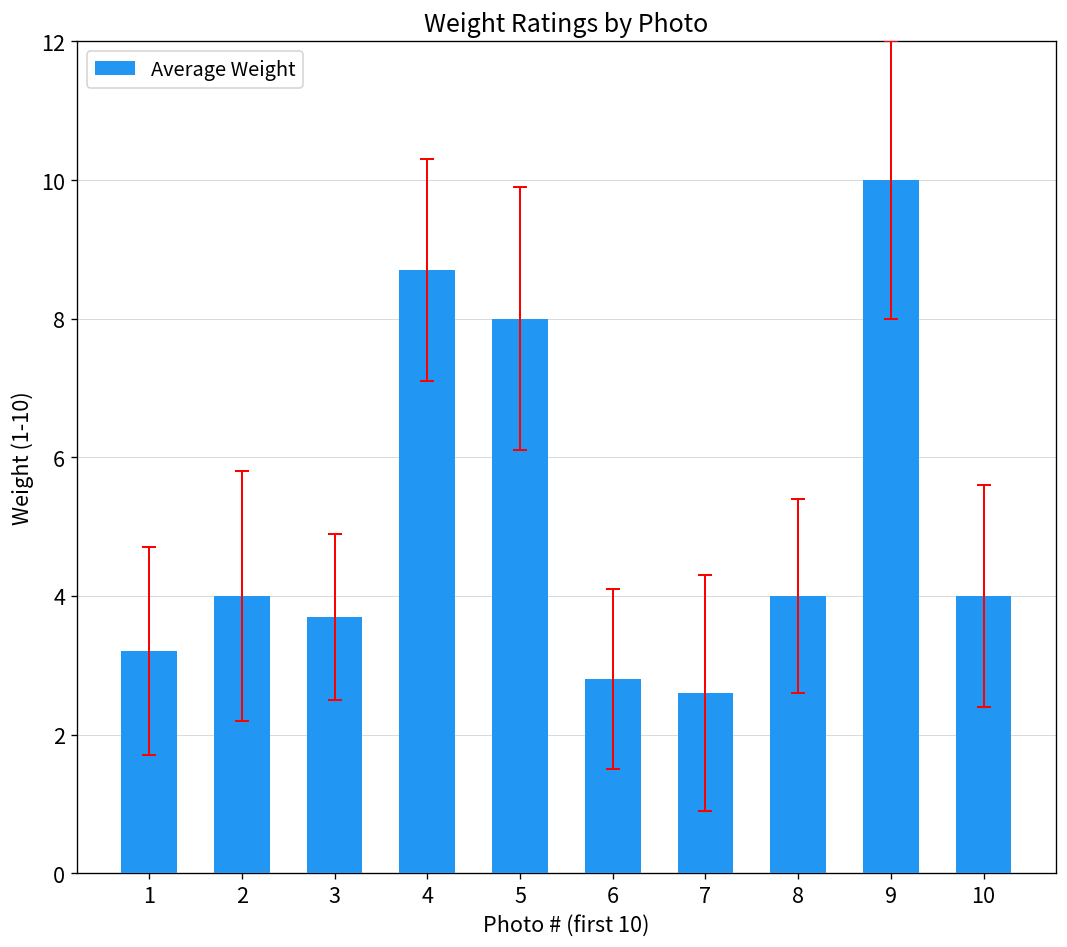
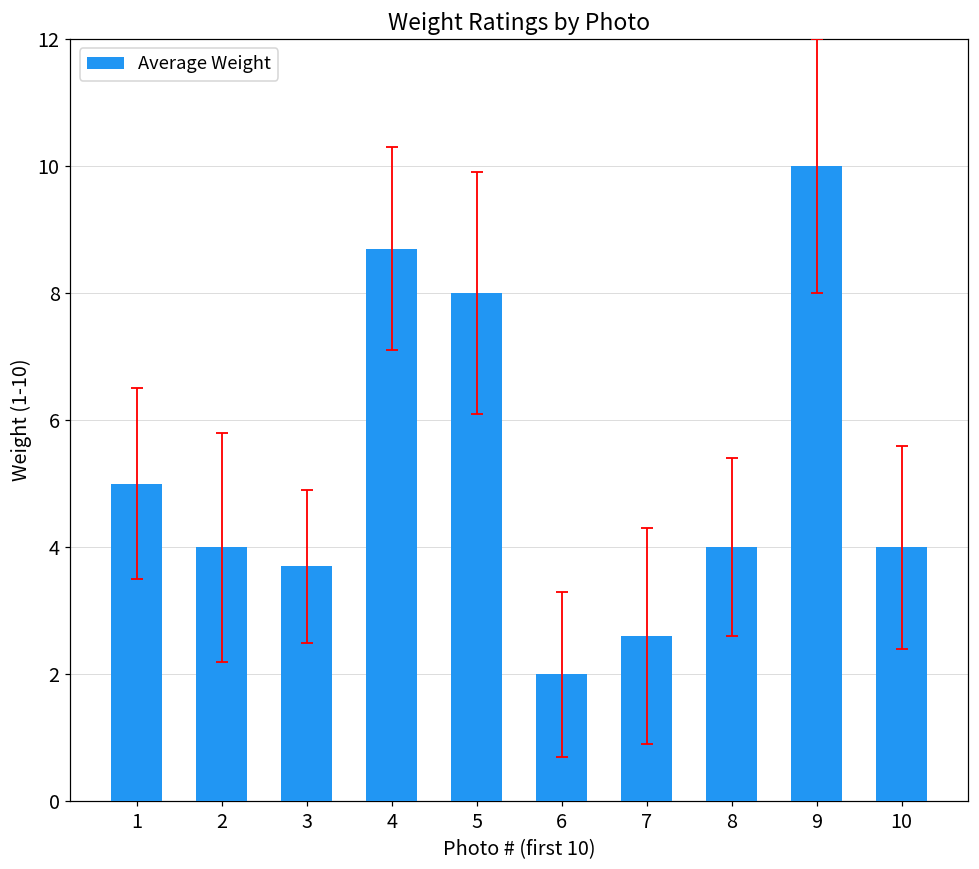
  {
    "Average Weight": {
-     "1": 3.2,
+     "1": 5.0,
      "2": 4.0,
      "3": 3.7,
      "4": 8.7,
      "5": 8.0,
-     "6": 2.8,
+     "6": 2.0,
      "7": 2.6,
      "8": 4.0,
      "9": 10.0,
      "10": 4.0
    }
  }
